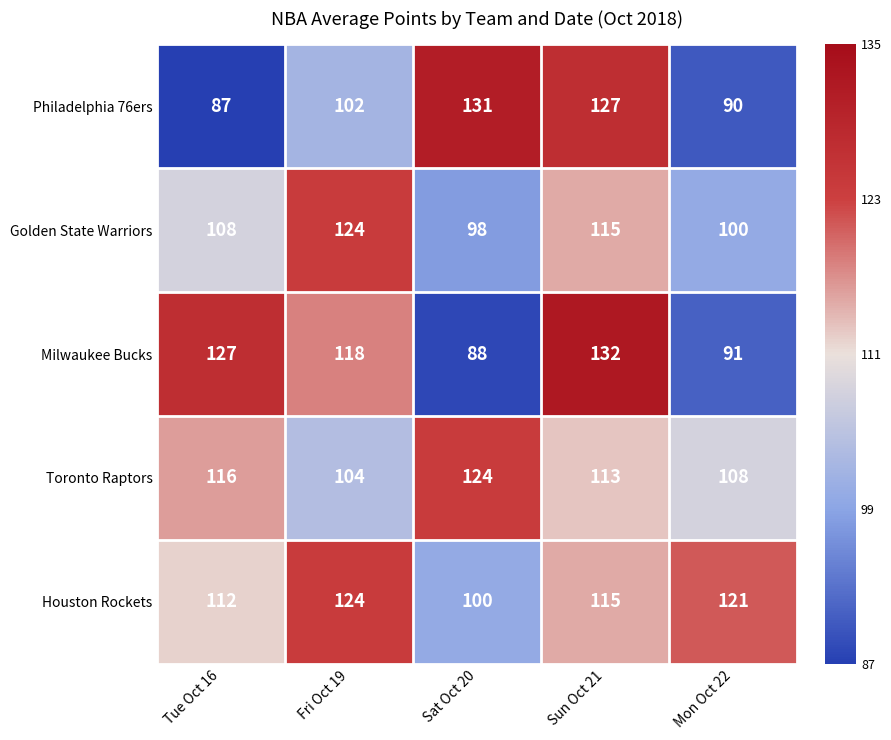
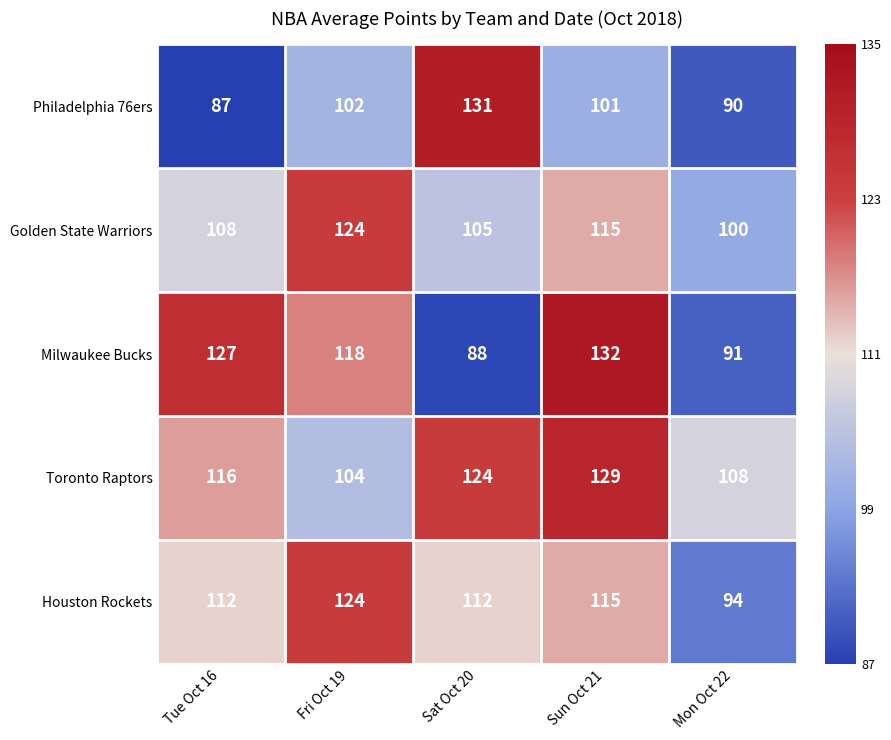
  {
    "Philadelphia 76ers": {
      "Tue Oct 16": 87,
      "Fri Oct 19": 102,
      "Sat Oct 20": 131,
-     "Sun Oct 21": 127,
+     "Sun Oct 21": 101,
      "Mon Oct 22": 90
    },
    "Golden State Warriors": {
      "Fri Oct 19": 124,
-     "Sat Oct 20": 98,
+     "Sat Oct 20": 105,
      "Sun Oct 21": 115,
      "Mon Oct 22": 100
    },
    "Milwaukee Bucks": {
      "Tue Oct 16": 127,
      "Fri Oct 19": 118,
      "Sat Oct 20": 88,
      "Sun Oct 21": 132,
      "Mon Oct 22": 91
    },
    "Toronto Raptors": {
      "Tue Oct 16": 116,
      "Fri Oct 19": 104,
      "Sat Oct 20": 124,
-     "Sun Oct 21": 113
+     "Sun Oct 21": 129
    },
    "Houston Rockets": {
      "Tue Oct 16": 112,
      "Fri Oct 19": 124,
-     "Sat Oct 20": 100,
+     "Sat Oct 20": 112,
      "Sun Oct 21": 115,
-     "Mon Oct 22": 121
+     "Mon Oct 22": 94
    }
  }
